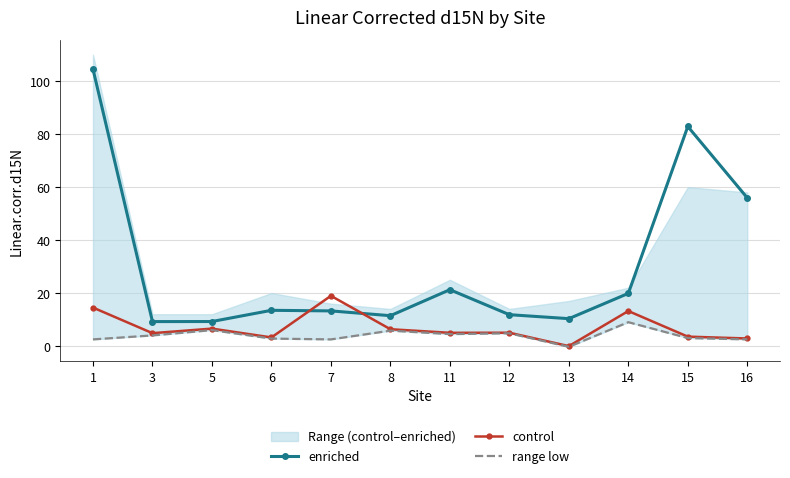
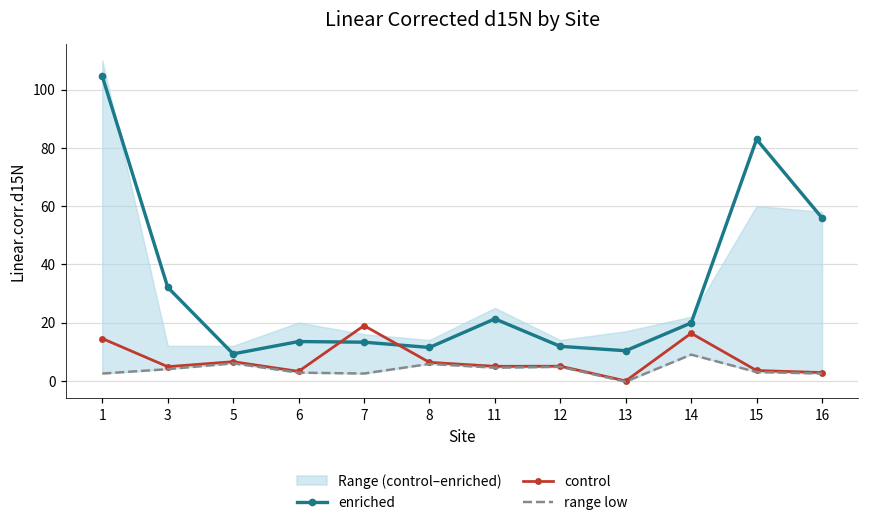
  {
    "enriched": {
      "1": 105,
-     "3": 9,
+     "3": 32,
      "5": 9,
      "6": 13,
      "7": 13,
      "8": 11,
      "11": 21,
      "12": 12,
      "13": 10,
      "14": 20,
      "15": 83,
      "16": 56
    },
    "control": {
      "1": 15,
      "7": 19,
-     "14": 13
+     "14": 16
    },
    "range low": {
      "1": 3,
      "7": 3,
      "14": 9
    }
  }
